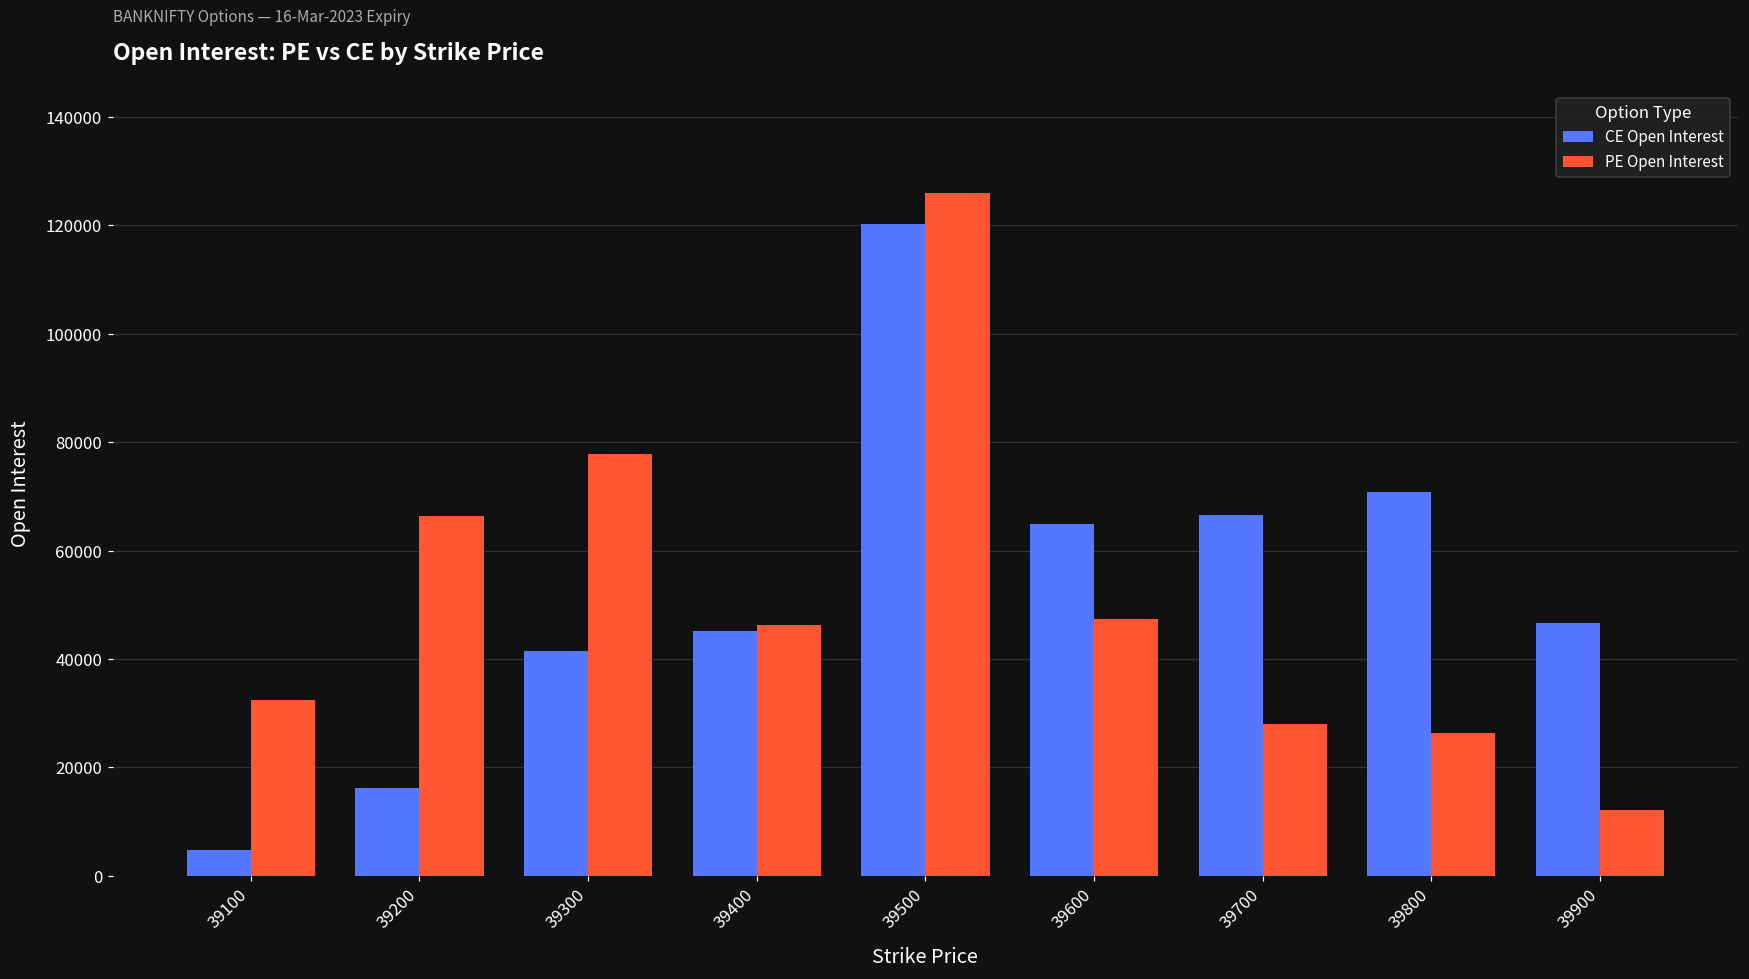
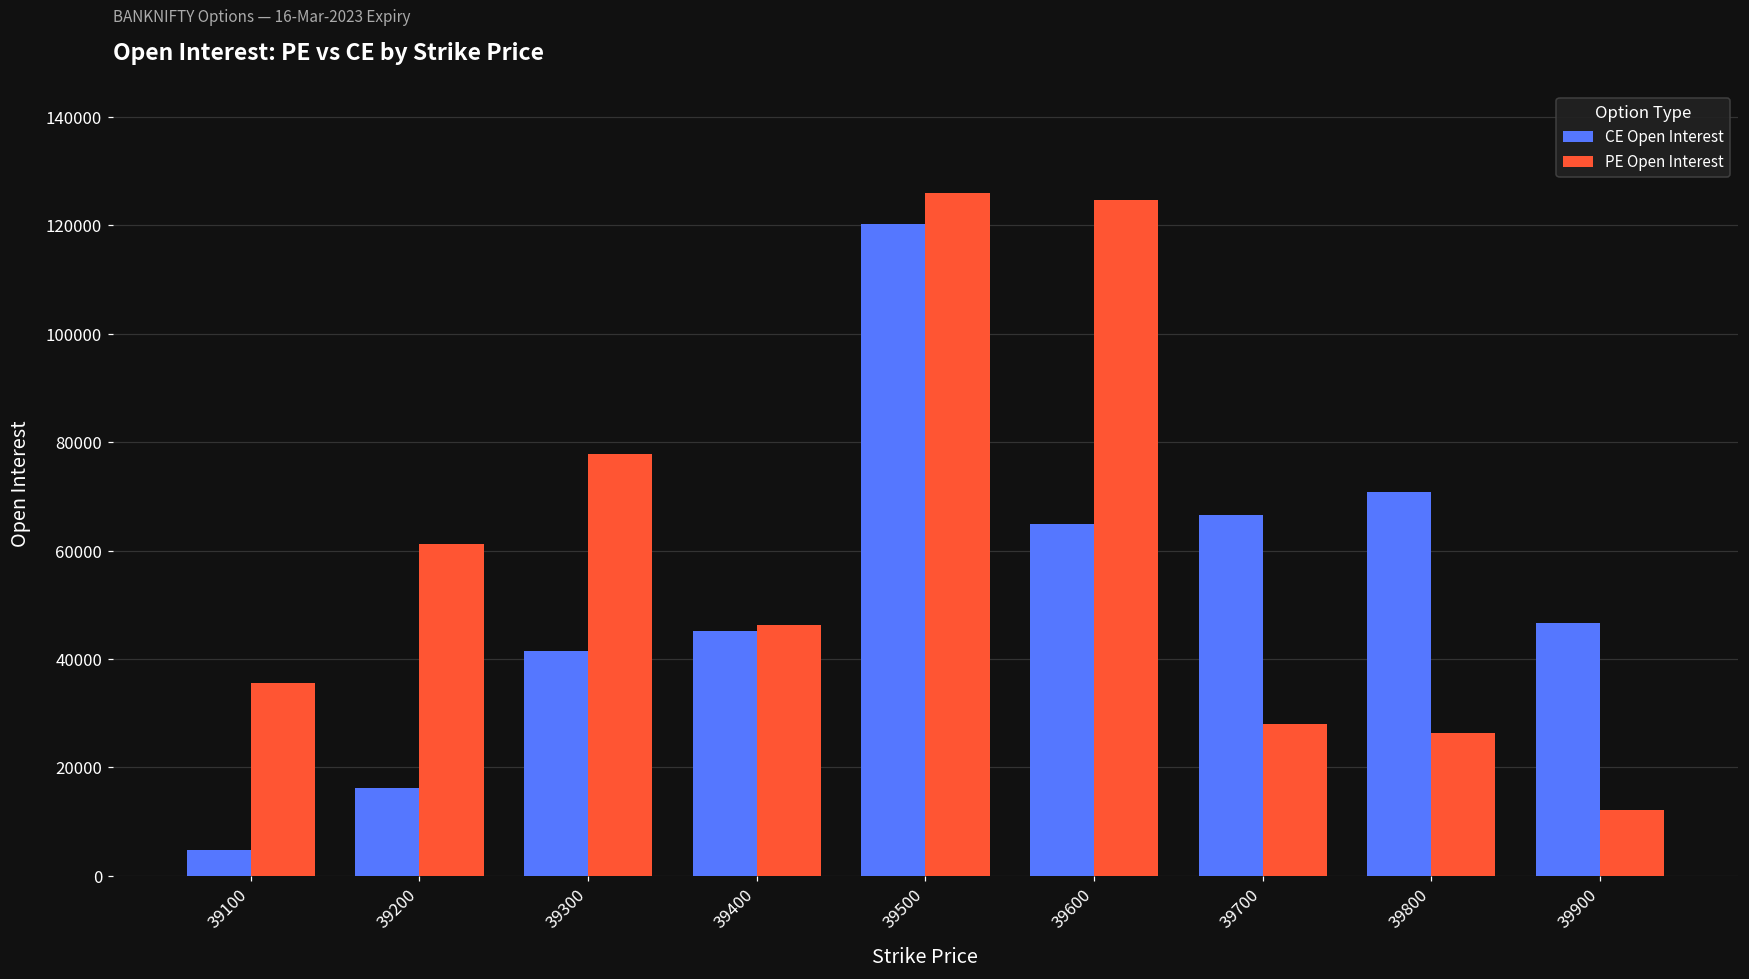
  {
    "CE Open Interest": {
      "39100": 5000,
      "39200": 16000,
      "39300": 42000,
      "39400": 45000,
      "39500": 120000,
      "39600": 65000,
      "39700": 67000,
      "39800": 71000,
      "39900": 47000
    },
    "PE Open Interest": {
-     "39100": 32000,
-     "39200": 66000,
+     "39100": 36000,
+     "39200": 61000,
      "39300": 78000,
      "39400": 46000,
      "39500": 126000,
-     "39600": 47000,
+     "39600": 125000,
      "39700": 28000,
      "39800": 26000,
      "39900": 12000
    }
  }
